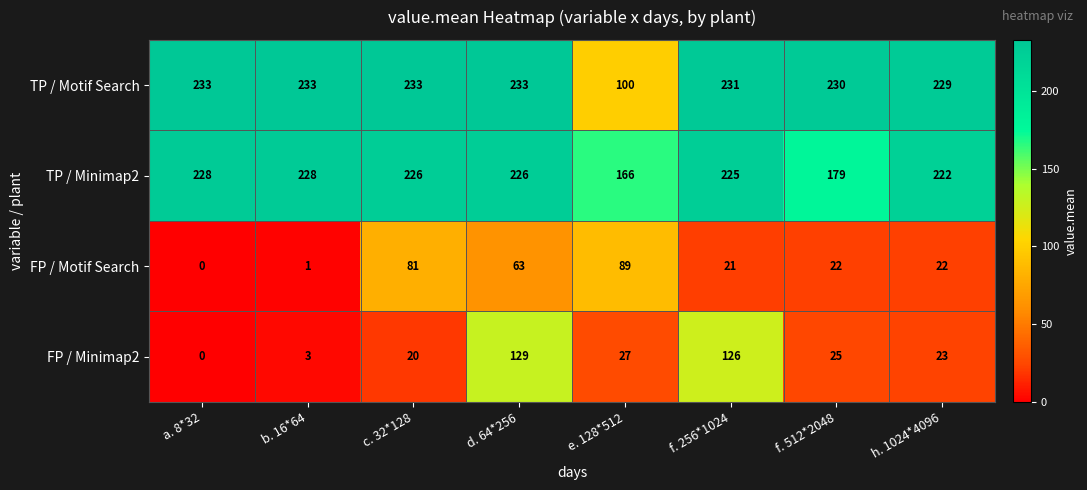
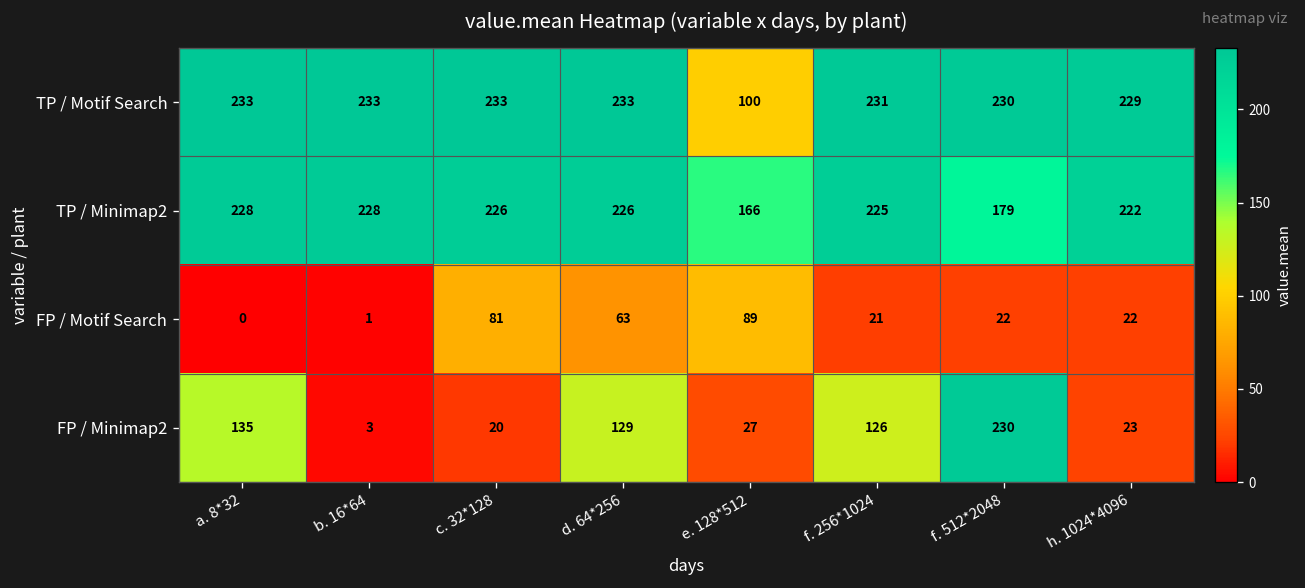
  {
    "TP / Motif Search": {
      "a. 8*32": 233,
      "b. 16*64": 233,
      "c. 32*128": 233,
      "d. 64*256": 233,
      "e. 128*512": 100,
      "f. 256*1024": 231,
      "f. 512*2048": 230,
      "h. 1024*4096": 229
    },
    "TP / Minimap2": {
      "a. 8*32": 228,
      "b. 16*64": 228,
      "c. 32*128": 226,
      "d. 64*256": 226,
      "e. 128*512": 166,
      "f. 256*1024": 225,
      "f. 512*2048": 179,
      "h. 1024*4096": 222
    },
    "FP / Motif Search": {
      "a. 8*32": 0,
      "b. 16*64": 1,
      "c. 32*128": 81,
      "d. 64*256": 63,
      "e. 128*512": 89,
      "f. 256*1024": 21,
      "f. 512*2048": 22,
      "h. 1024*4096": 22
    },
    "FP / Minimap2": {
-     "a. 8*32": 0,
+     "a. 8*32": 135,
      "b. 16*64": 3,
      "c. 32*128": 20,
      "d. 64*256": 129,
      "e. 128*512": 27,
      "f. 256*1024": 126,
-     "f. 512*2048": 25,
+     "f. 512*2048": 230,
      "h. 1024*4096": 23
    }
  }
